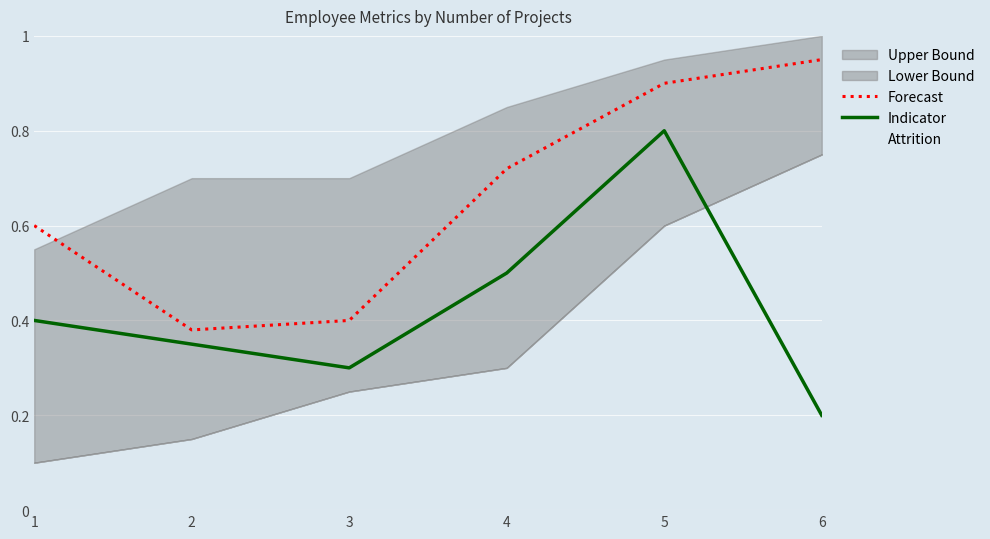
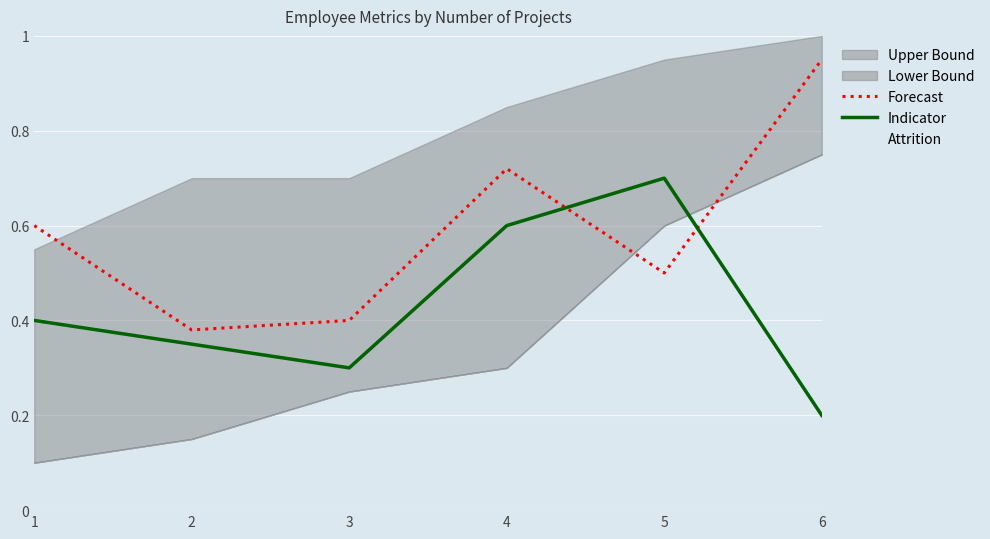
  {
    "Forecast": {
      "1": 0.6,
      "2": 0.38,
      "3": 0.4,
      "4": 0.72,
-     "5": 0.9,
+     "5": 0.5,
      "6": 0.95
    },
    "Indicator": {
      "1": 0.4,
      "2": 0.35,
      "3": 0.3,
-     "4": 0.5,
-     "5": 0.8,
+     "4": 0.6,
+     "5": 0.7,
      "6": 0.2
    },
    "Attrition": {
      "1": 1.0,
      "2": 1.0,
      "3": 0.0,
      "4": 0.0,
      "5": 0.0,
      "6": 0.0
    }
  }
